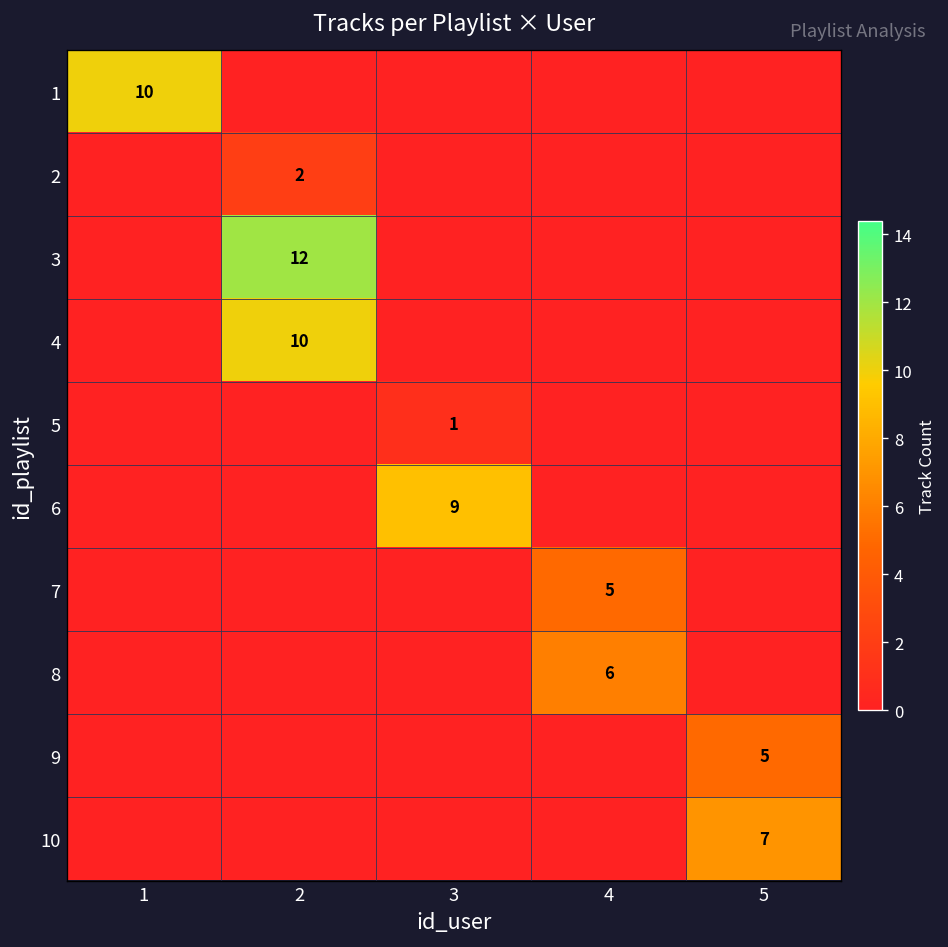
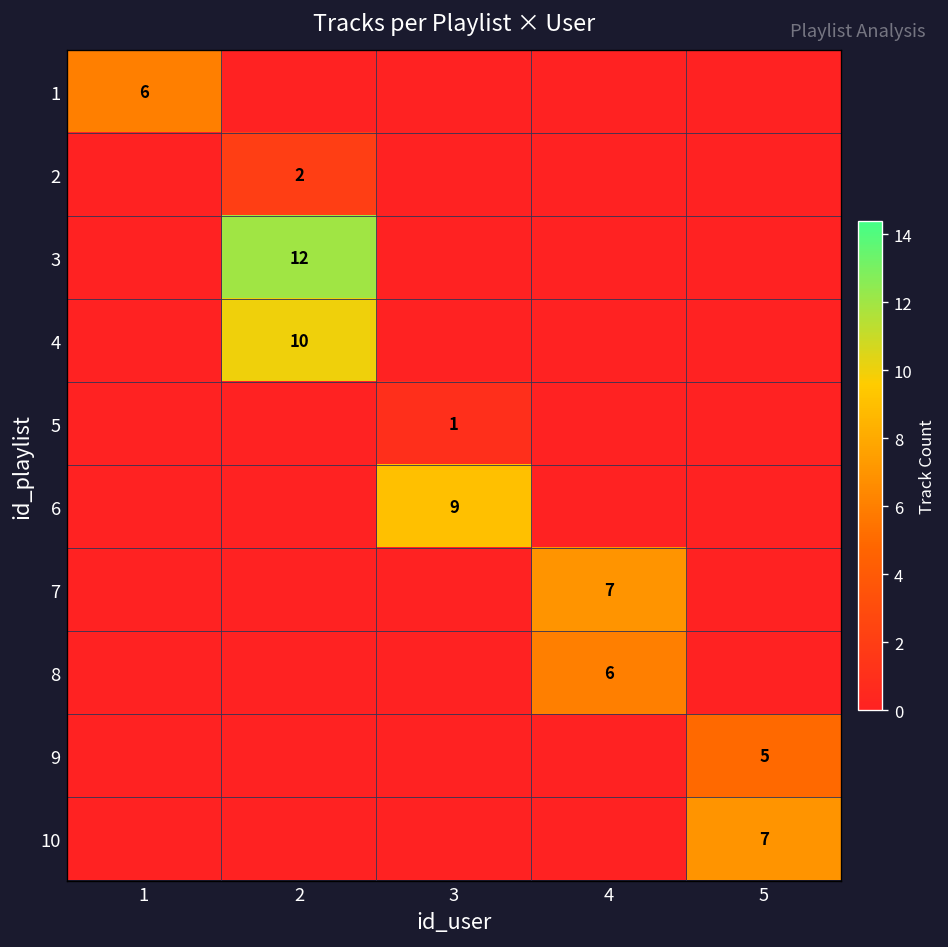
  {
    "1": {
-     "1": 10
+     "1": 6
    },
    "2": {
      "2": 2
    },
    "3": {
      "2": 12
    },
    "4": {
      "2": 10
    },
    "5": {
      "3": 1
    },
    "6": {
      "3": 9
    },
    "7": {
-     "4": 5
+     "4": 7
    },
    "8": {
      "4": 6
    },
    "9": {
      "5": 5
    },
    "10": {
      "5": 7
    }
  }
